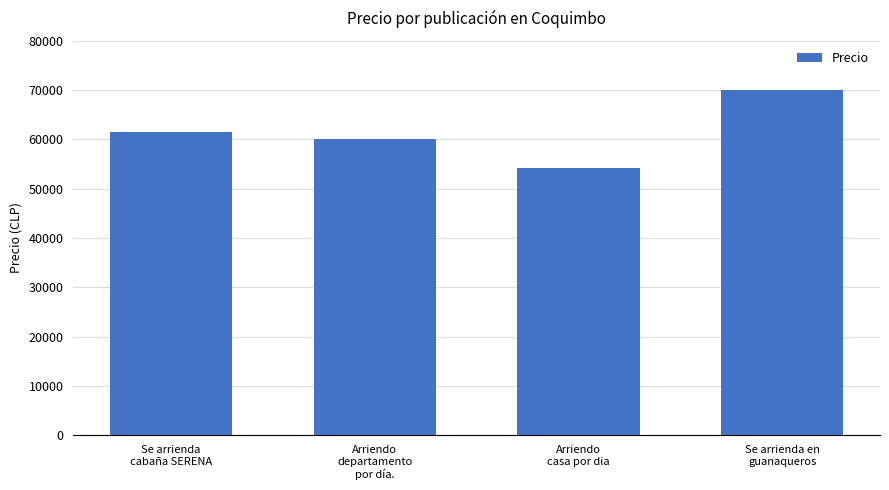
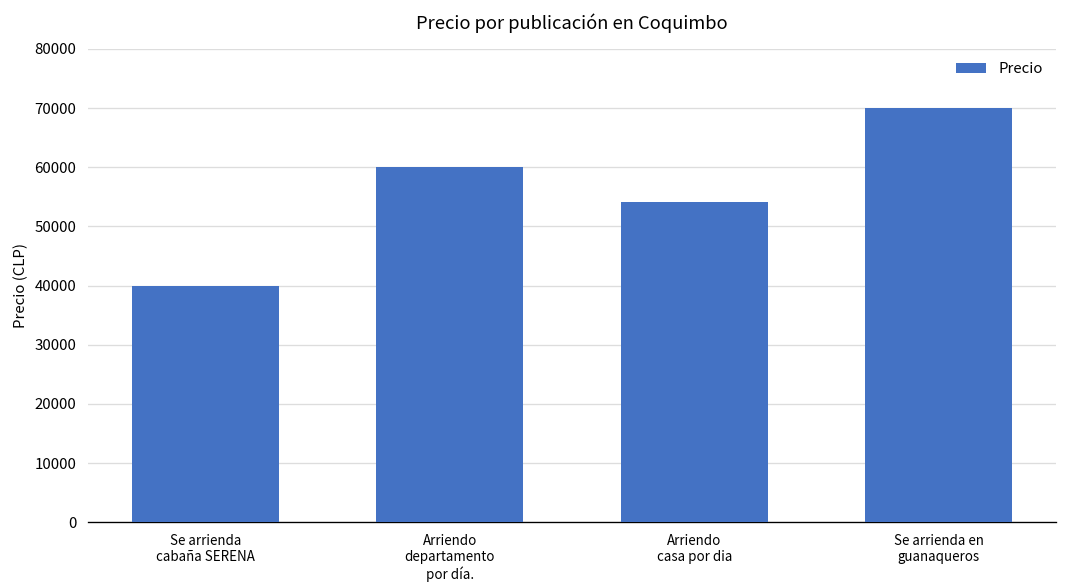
  {
-   "Se arrienda cabaña SERENA": 61000,
+   "Se arrienda cabaña SERENA": 40000,
    "Arriendo departamento por día.": 60000,
    "Arriendo casa por dia": 54000,
    "Se arrienda en guanaqueros": 70000
  }
